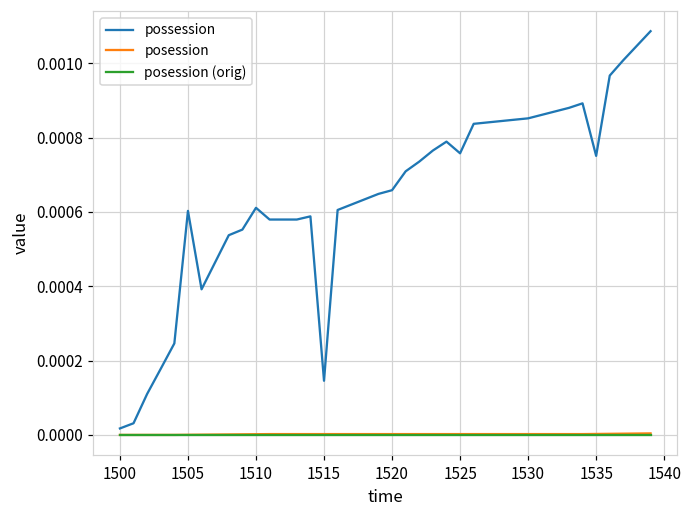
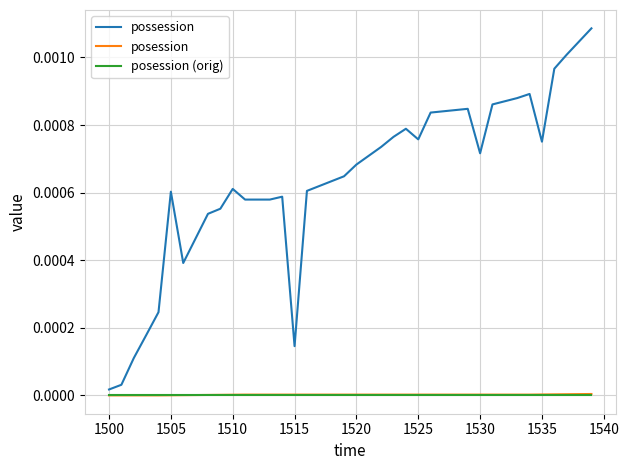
  {
    "possession": {
      "1500": 0.00002,
      "1505": 0.00060,
      "1510": 0.00061,
      "1515": 0.00015,
-     "1520": 0.00066,
+     "1520": 0.00068,
      "1525": 0.00076,
-     "1530": 0.00085,
+     "1530": 0.00072,
      "1535": 0.00075
    }
  }
